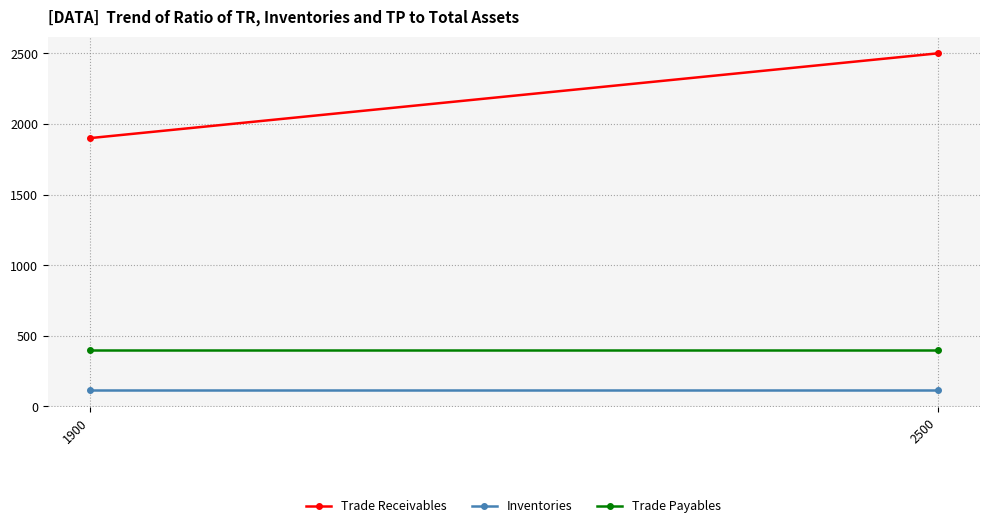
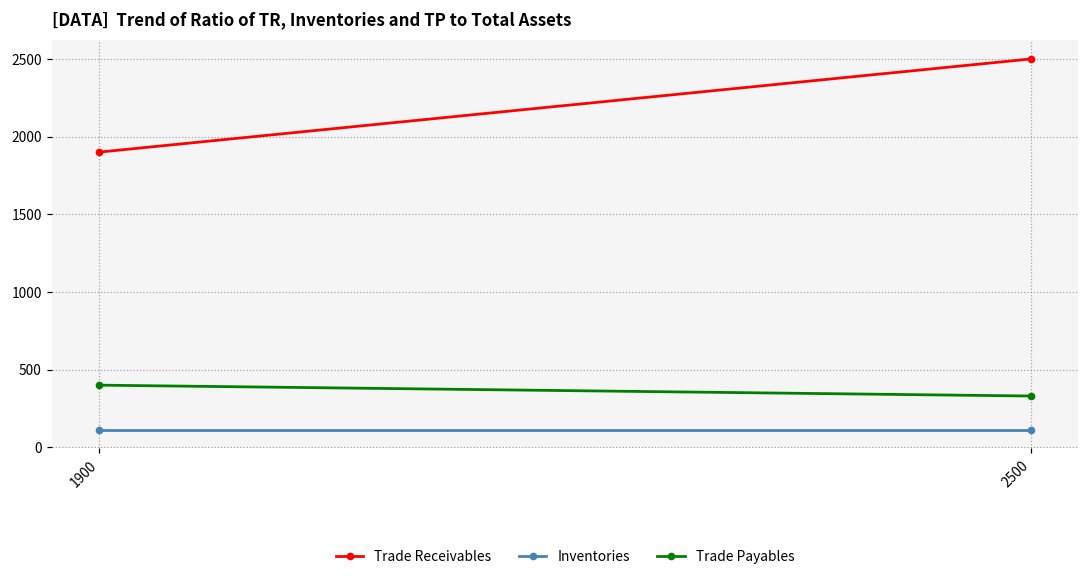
  {
    "Trade Receivables": {
      "1900": 1900,
      "2500": 2500
    },
    "Inventories": {
      "1900": 110,
      "2500": 110
    },
    "Trade Payables": {
      "1900": 400,
-     "2500": 400
+     "2500": 330
    }
  }
